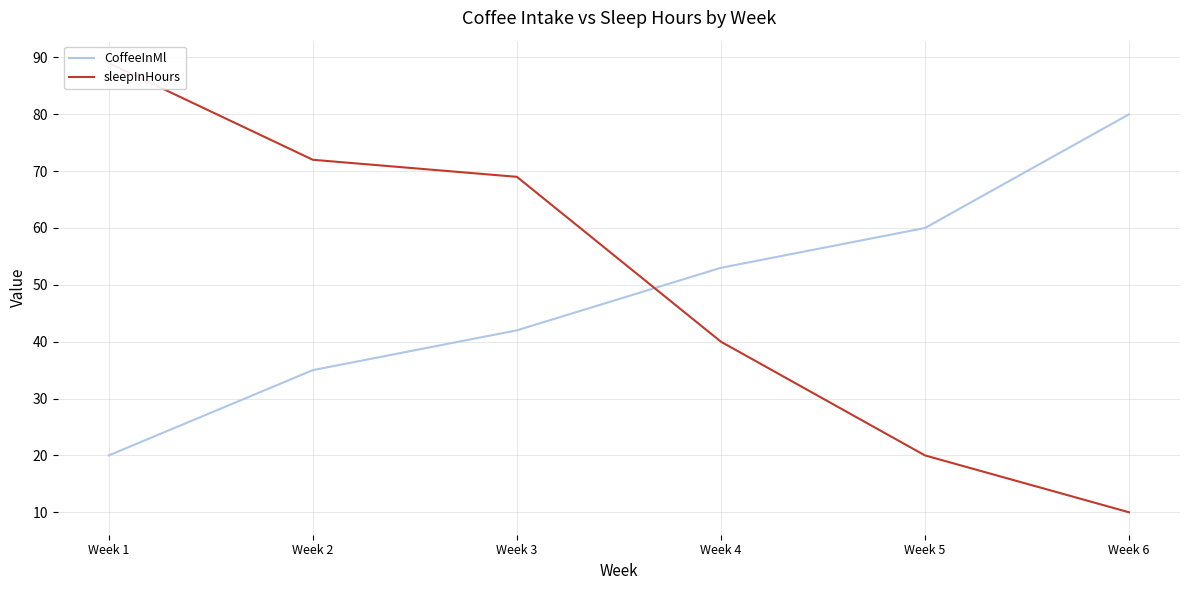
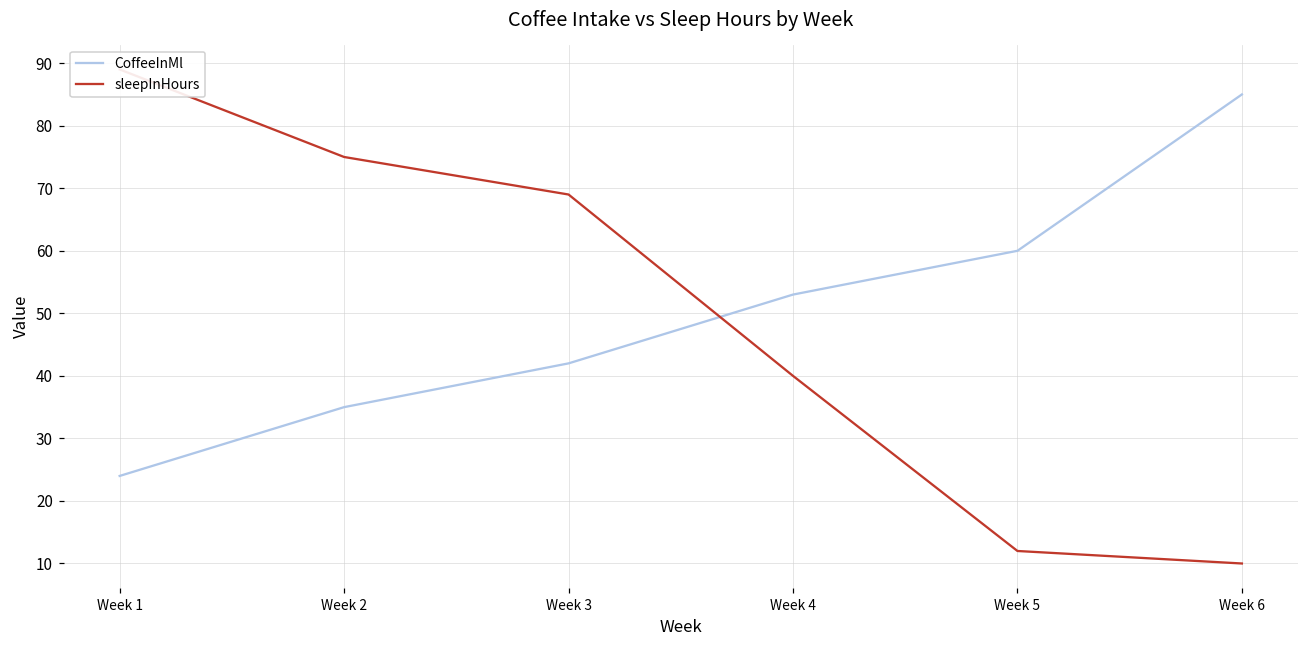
  {
    "CoffeeInMl": {
-     "Week 1": 20,
+     "Week 1": 24,
      "Week 2": 35,
      "Week 3": 42,
      "Week 4": 53,
      "Week 5": 60,
-     "Week 6": 80
+     "Week 6": 85
    },
    "sleepInHours": {
-     "Week 2": 72,
+     "Week 2": 75,
      "Week 3": 69,
      "Week 4": 40,
-     "Week 5": 20,
+     "Week 5": 12,
      "Week 6": 10
    }
  }
